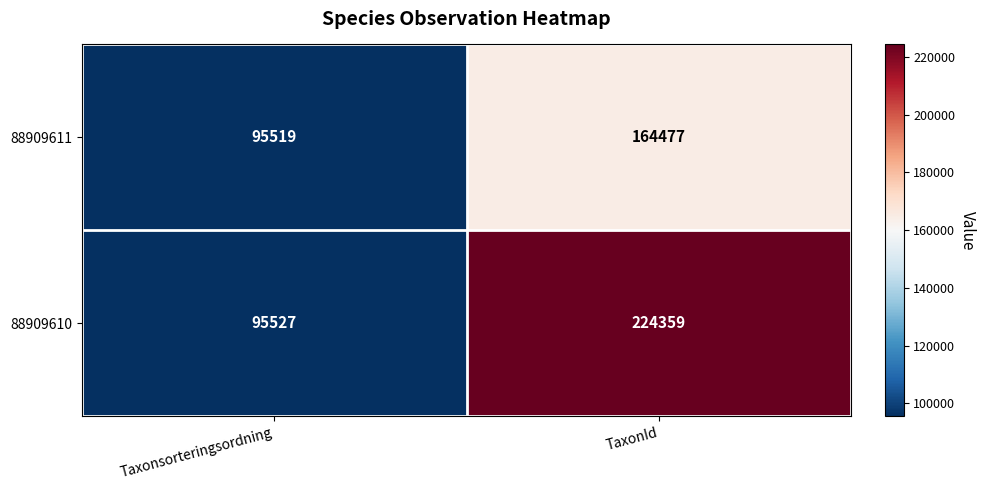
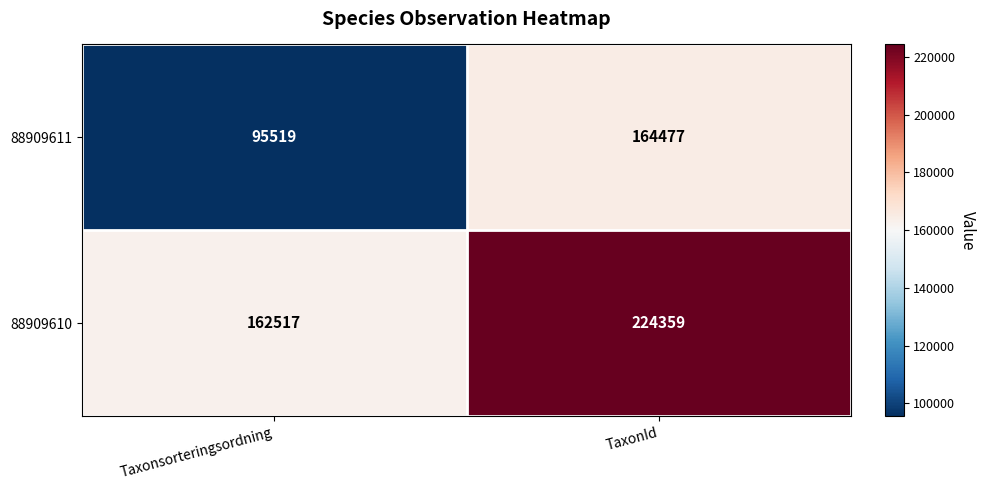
  {
    "88909611": {
      "Taxonsorteringsordning": 95519,
      "TaxonId": 164477
    },
    "88909610": {
-     "Taxonsorteringsordning": 95527,
+     "Taxonsorteringsordning": 162517,
      "TaxonId": 224359
    }
  }
